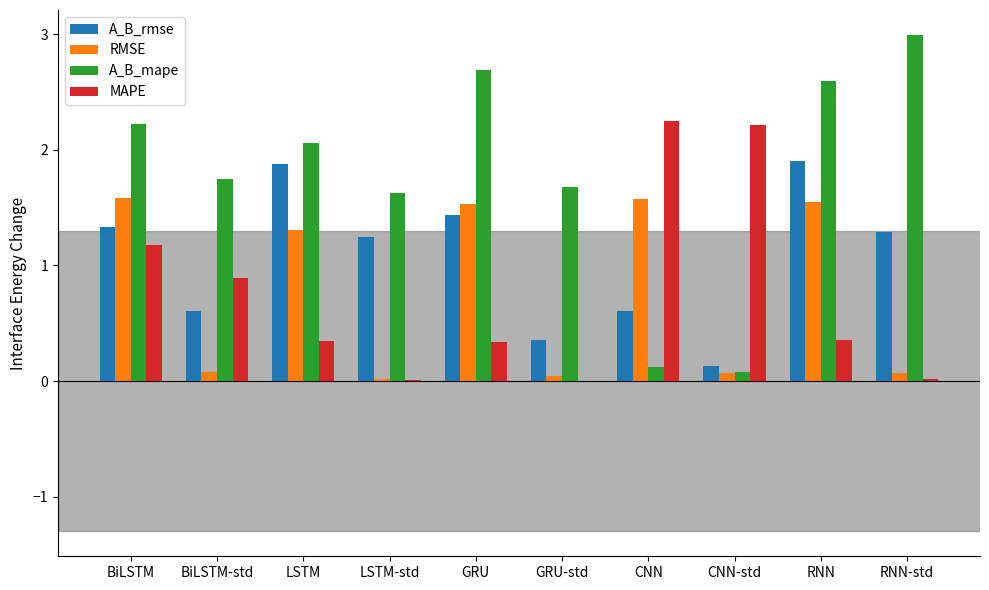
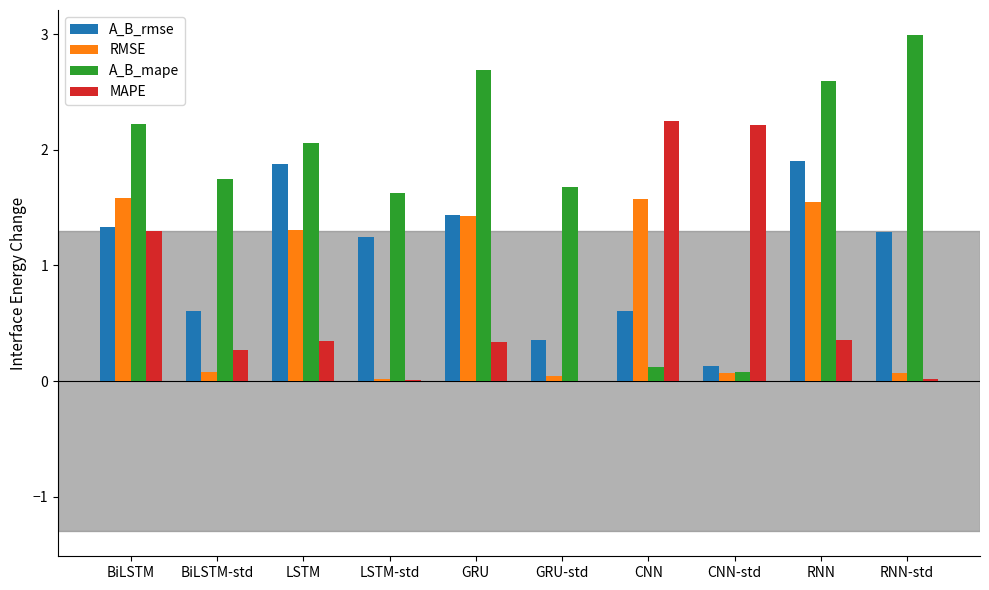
  {
    "A_B_rmse": {
      "BiLSTM": 1.33,
      "BiLSTM-std": 0.61,
      "LSTM": 1.87,
      "LSTM-std": 1.24,
      "GRU": 1.44,
      "GRU-std": 0.35,
      "CNN": 0.61,
      "CNN-std": 0.13,
      "RNN": 1.91,
      "RNN-std": 1.29
    },
    "RMSE": {
      "BiLSTM": 1.59,
      "BiLSTM-std": 0.08,
      "LSTM": 1.30,
-     "GRU": 1.53,
+     "GRU": 1.42,
      "GRU-std": 0.05,
      "CNN": 1.57,
      "CNN-std": 0.07,
      "RNN": 1.55,
      "RNN-std": 0.07
    },
    "A_B_mape": {
      "BiLSTM": 2.22,
      "BiLSTM-std": 1.75,
      "LSTM": 2.06,
      "LSTM-std": 1.63,
      "GRU": 2.69,
      "GRU-std": 1.68,
      "CNN": 0.13,
      "CNN-std": 0.08,
      "RNN": 2.59,
      "RNN-std": 2.99
    },
    "MAPE": {
-     "BiLSTM": 1.18,
-     "BiLSTM-std": 0.89,
+     "BiLSTM": 1.29,
+     "BiLSTM-std": 0.27,
      "LSTM": 0.35,
      "GRU": 0.33,
      "CNN": 2.25,
      "CNN-std": 2.22,
      "RNN": 0.36
    }
  }
